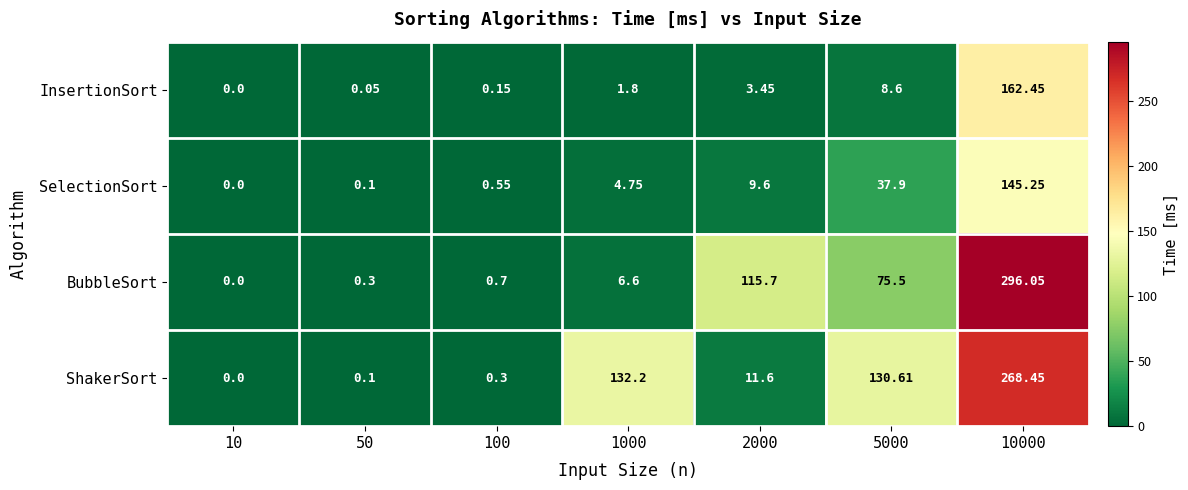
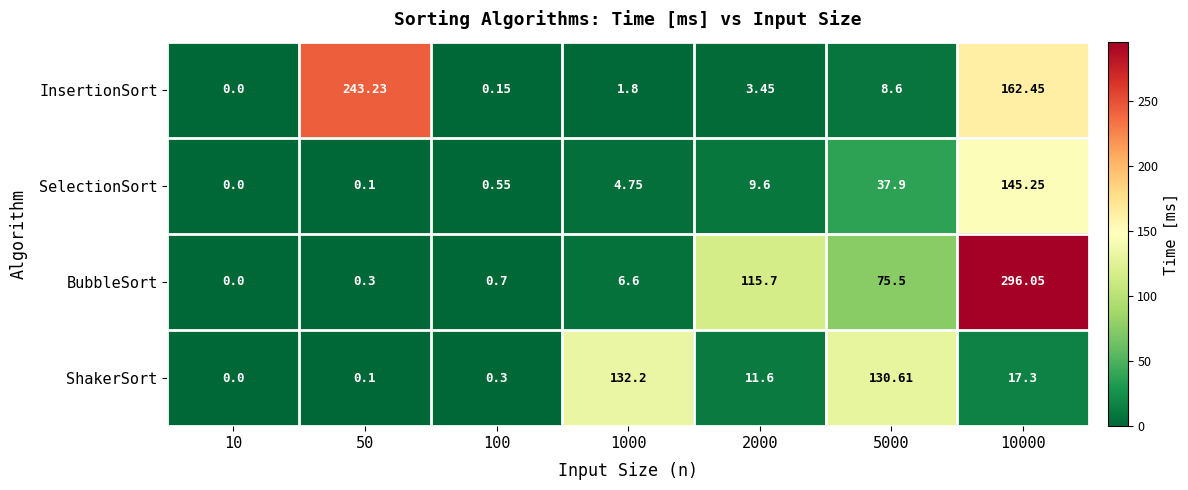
  {
    "InsertionSort": {
      "10": 0.0,
-     "50": 0.05,
+     "50": 243.23,
      "100": 0.15,
      "1000": 1.8,
      "2000": 3.45,
      "5000": 8.6,
      "10000": 162.45
    },
    "SelectionSort": {
      "10": 0.0,
      "50": 0.1,
      "100": 0.55,
      "1000": 4.75,
      "2000": 9.6,
      "5000": 37.9,
      "10000": 145.25
    },
    "BubbleSort": {
      "10": 0.0,
      "50": 0.3,
      "100": 0.7,
      "1000": 6.6,
      "2000": 115.7,
      "5000": 75.5,
      "10000": 296.05
    },
    "ShakerSort": {
      "10": 0.0,
      "50": 0.1,
      "100": 0.3,
      "1000": 132.2,
      "2000": 11.6,
      "5000": 130.61,
-     "10000": 268.45
+     "10000": 17.3
    }
  }
